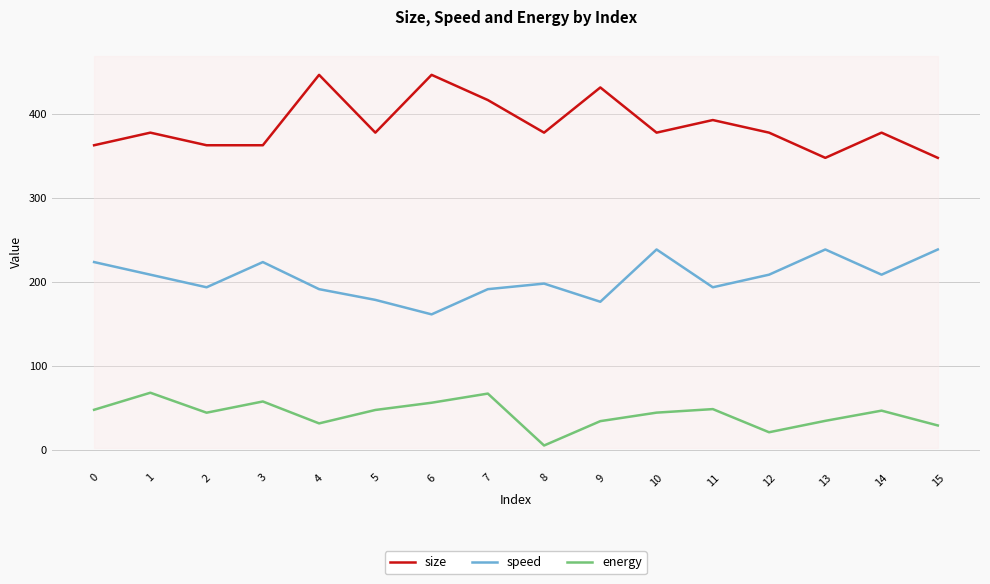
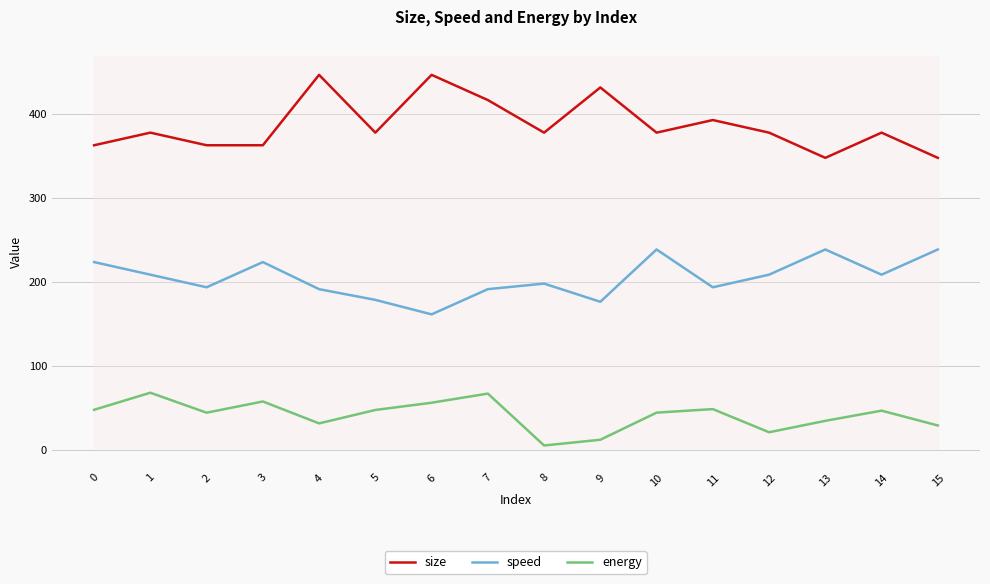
  {
    "size": {
      "0": 360,
      "1": 380,
      "2": 360,
      "3": 360,
      "4": 450,
      "5": 380,
      "6": 450,
      "7": 420,
      "8": 380,
      "9": 430,
      "10": 380,
      "11": 390,
      "12": 380,
      "13": 350,
      "14": 380,
      "15": 350
    },
    "speed": {
      "0": 220,
      "1": 210,
      "2": 190,
      "3": 220,
      "4": 190,
      "5": 180,
      "6": 160,
      "7": 190,
      "8": 200,
      "9": 180,
      "10": 240,
      "11": 190,
      "12": 210,
      "13": 240,
      "14": 210,
      "15": 240
    },
    "energy": {
      "0": 50,
      "1": 70,
      "2": 40,
      "3": 60,
      "4": 30,
      "5": 50,
      "6": 60,
      "7": 70,
      "8": 10,
-     "9": 30,
+     "9": 10,
      "10": 40,
      "11": 50,
      "12": 20,
      "13": 30,
      "14": 50,
      "15": 30
    }
  }
